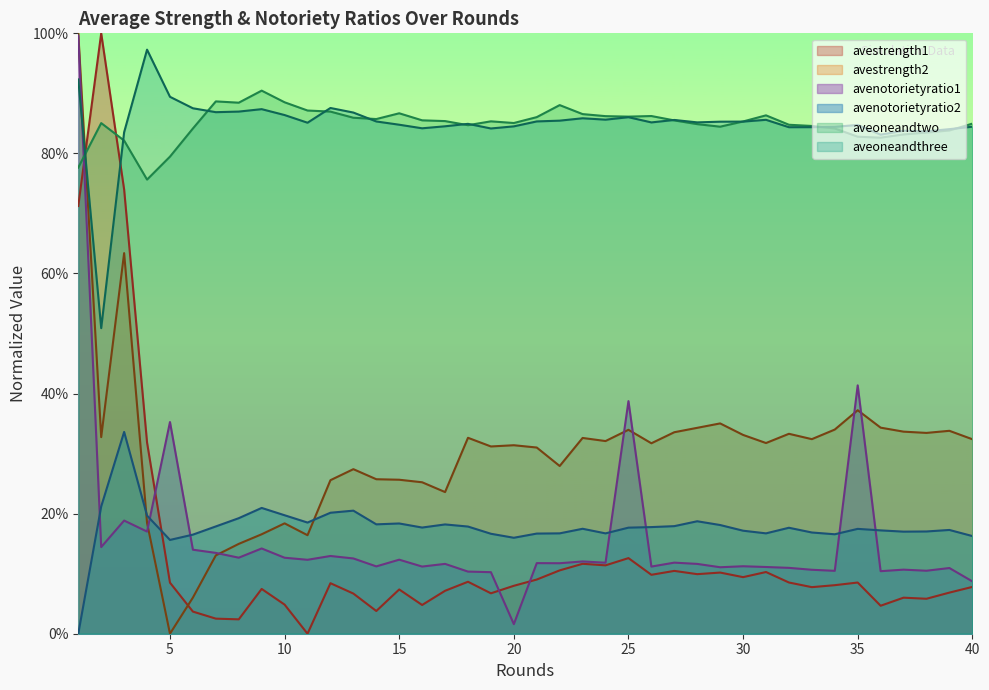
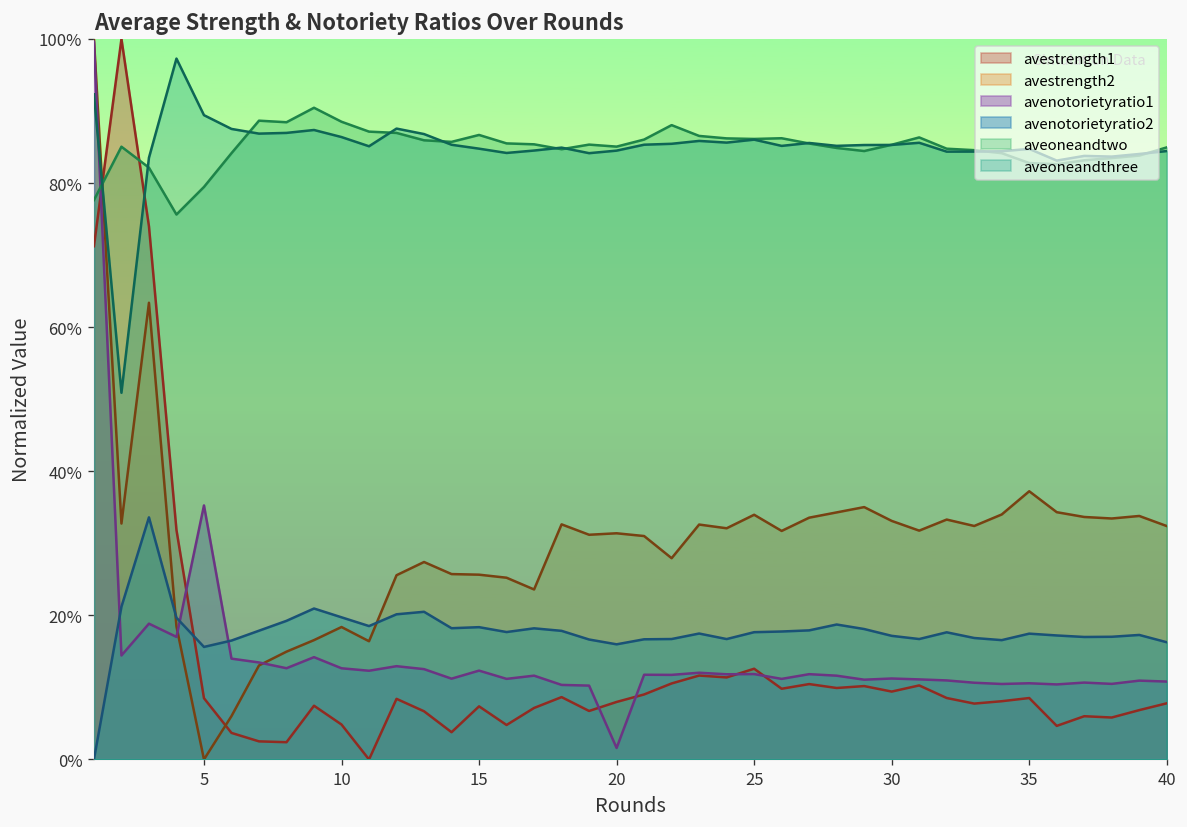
  {
    "avenotorietyratio1": {
      "5": "35%",
      "10": "13%",
      "15": "12%",
      "20": "2%",
-     "25": "39%",
+     "25": "12%",
      "30": "11%",
-     "35": "41%",
-     "40": "9%"
+     "35": "11%",
+     "40": "11%"
    }
  }
